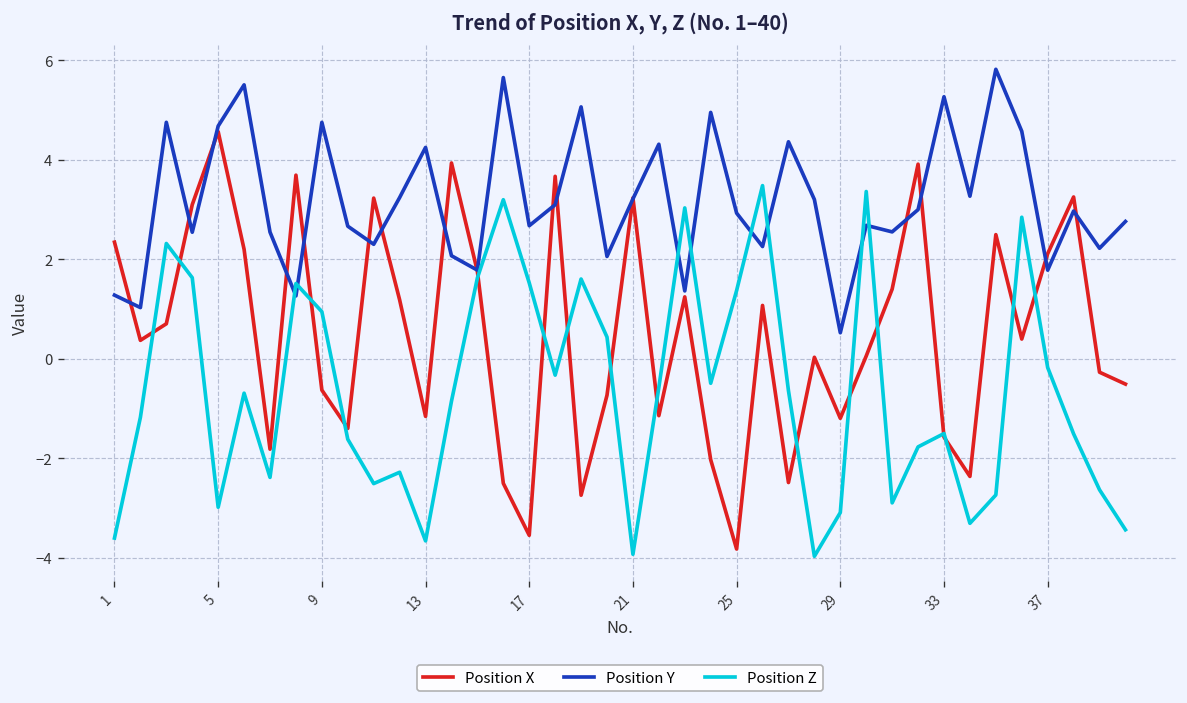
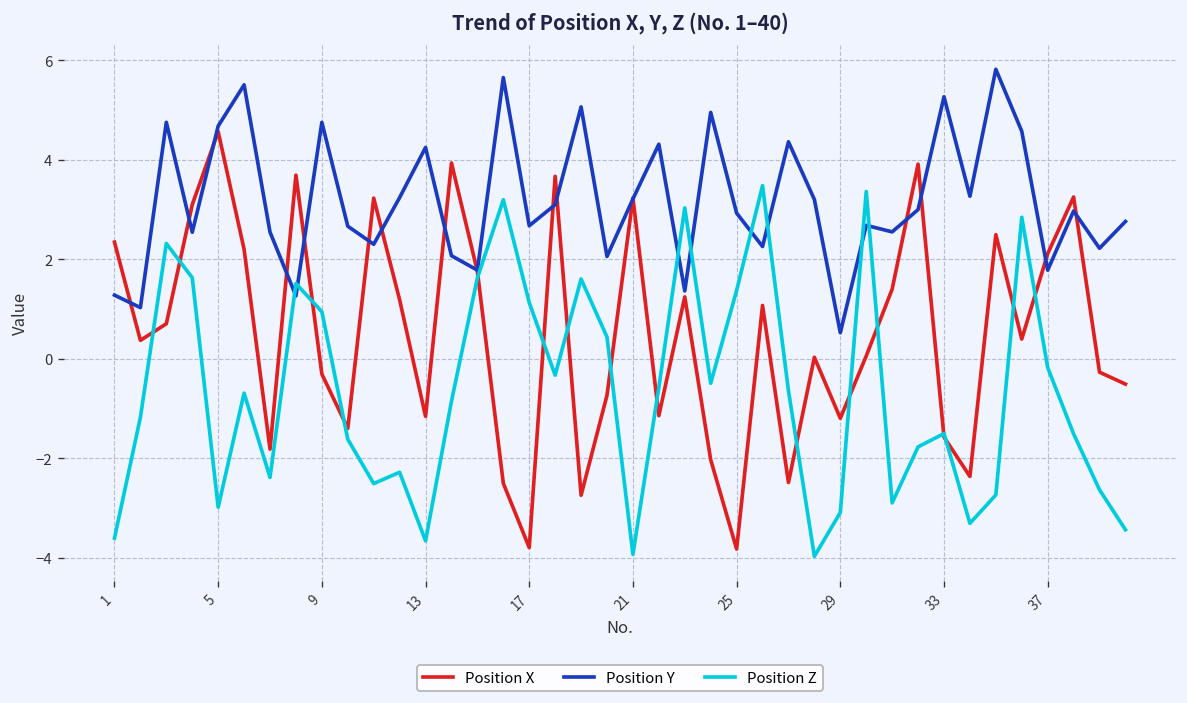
  {
    "Position X": {
      "1": 2.3,
      "5": 4.6,
-     "9": -0.6,
+     "9": -0.3,
      "13": -1.2,
-     "17": -3.6,
+     "17": -3.8,
      "25": -3.8,
      "29": -1.2,
      "33": -1.6,
      "37": 2.1
    },
    "Position Y": {
      "1": 1.3,
      "5": 4.7,
      "9": 4.7,
      "13": 4.2,
      "17": 2.7,
      "25": 2.9,
      "29": 0.5,
      "33": 5.3,
      "37": 1.8
    },
    "Position Z": {
      "1": -3.6,
      "5": -3.0,
      "9": 0.9,
      "13": -3.7,
-     "17": 1.5,
+     "17": 1.1,
      "21": -3.9,
      "25": 1.4,
      "29": -3.1,
      "33": -1.5,
      "37": -0.2
    }
  }
